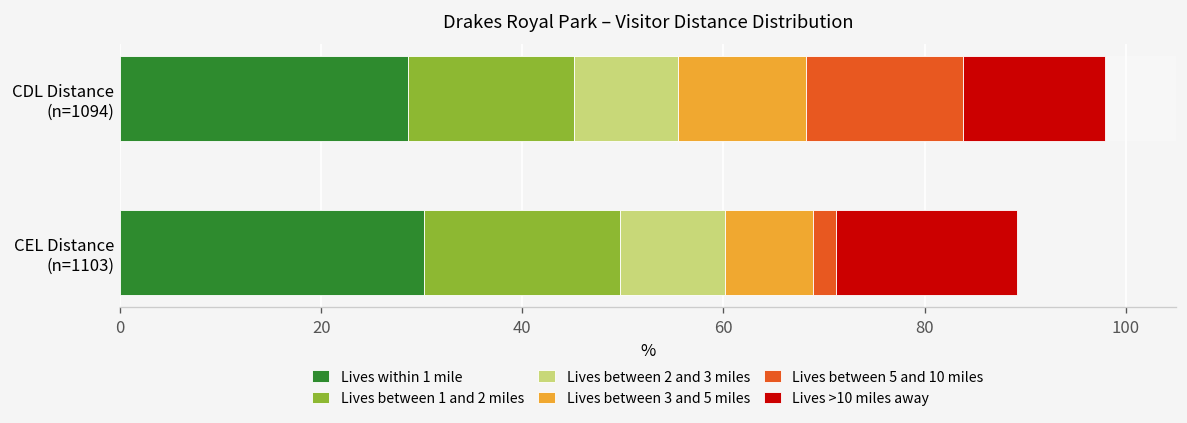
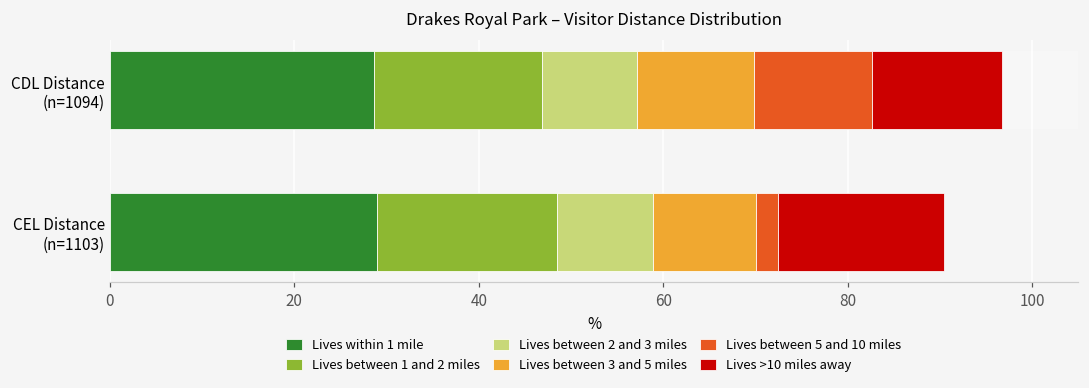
  {
    "Lives within 1 mile": {
-     "CEL Distance (n=1103)": 30
+     "CEL Distance (n=1103)": 29
    },
    "Lives between 1 and 2 miles": {
-     "CDL Distance (n=1094)": 17,
+     "CDL Distance (n=1094)": 18,
      "CEL Distance (n=1103)": 19
    },
    "Lives between 2 and 3 miles": {
      "CEL Distance (n=1103)": 10
    },
    "Lives between 3 and 5 miles": {
-     "CEL Distance (n=1103)": 9
+     "CEL Distance (n=1103)": 11
    },
    "Lives between 5 and 10 miles": {
-     "CDL Distance (n=1094)": 16,
+     "CDL Distance (n=1094)": 13,
      "CEL Distance (n=1103)": 2
    },
    "Lives >10 miles away": {
      "CEL Distance (n=1103)": 18
    }
  }
